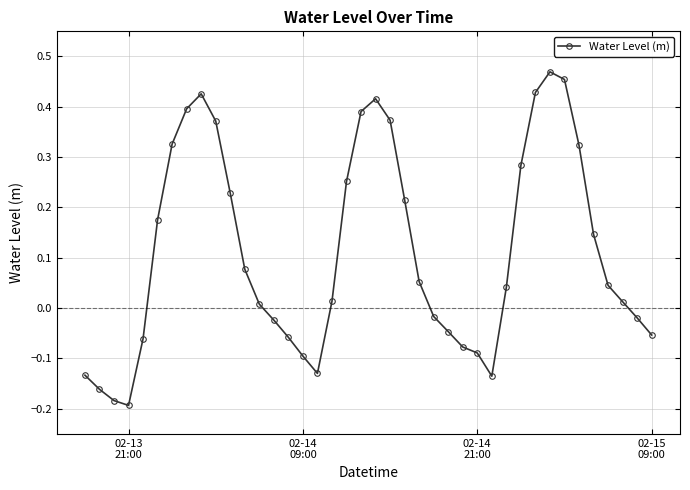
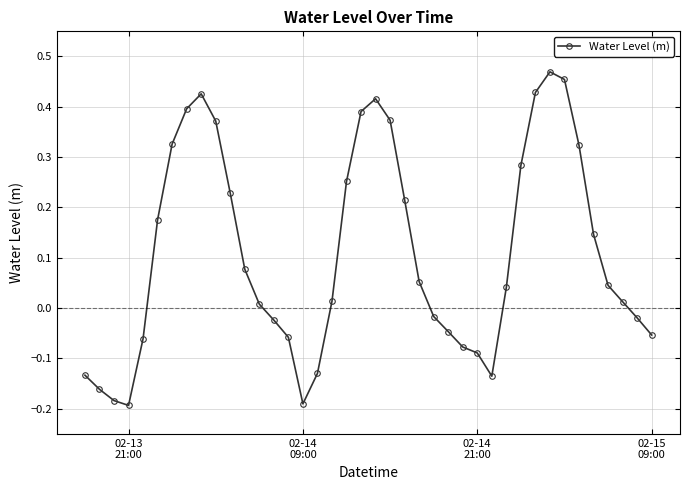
  {
    "02-13 21:00": -0.19,
-   "02-14 09:00": -0.10,
+   "02-14 09:00": -0.19,
    "02-14 21:00": -0.09,
    "02-15 09:00": -0.05
  }
